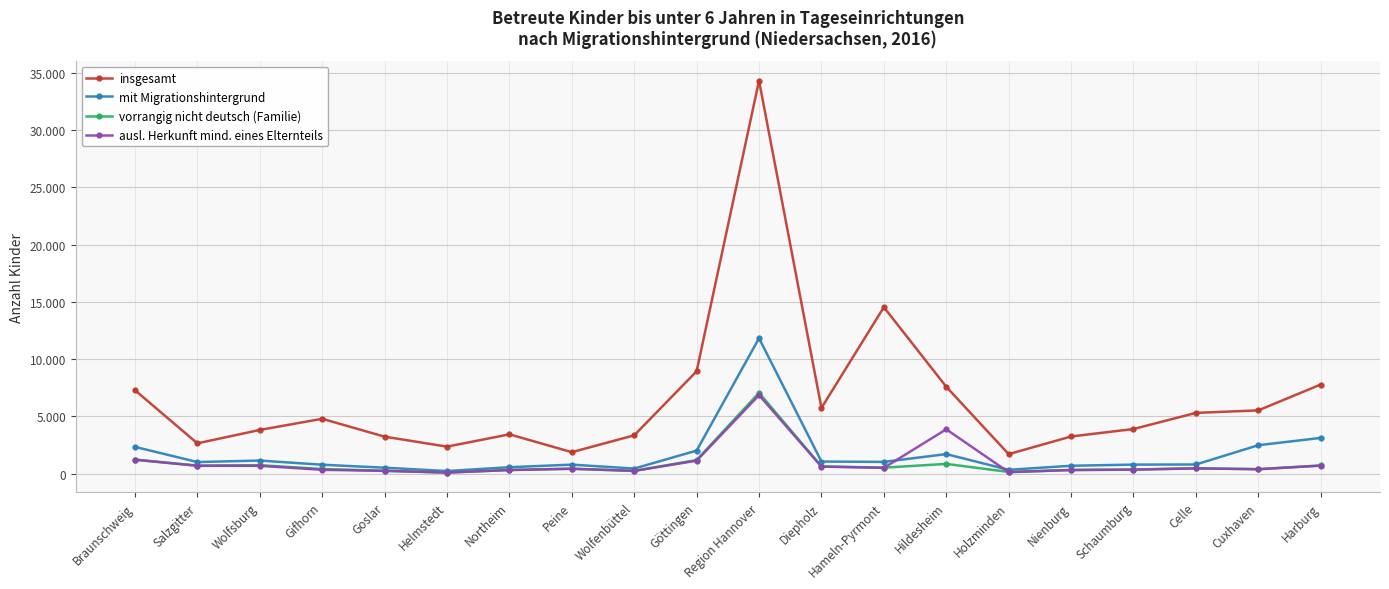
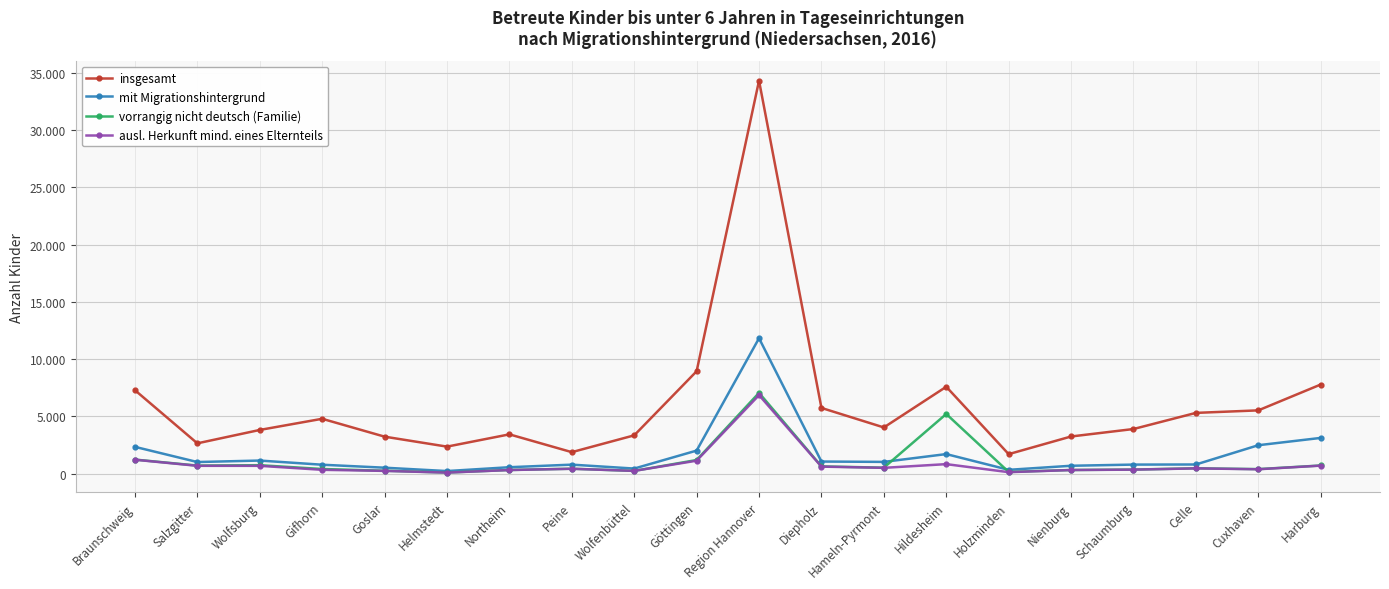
  {
    "insgesamt": {
      "Braunschweig": 7.3,
      "Salzgitter": 2.7,
      "Wolfsburg": 3.8,
      "Gifhorn": 4.8,
      "Goslar": 3.2,
      "Helmstedt": 2.4,
      "Northeim": 3.4,
      "Peine": 1.9,
      "Wolfenbüttel": 3.3,
      "Göttingen": 8.9,
      "Region Hannover": 34.3,
      "Diepholz": 5.7,
-     "Hameln-Pyrmont": 14.5,
+     "Hameln-Pyrmont": 4.0,
      "Hildesheim": 7.6,
      "Holzminden": 1.7,
      "Nienburg": 3.2,
      "Schaumburg": 3.9,
      "Celle": 5.3,
      "Cuxhaven": 5.5,
      "Harburg": 7.8
    },
    "mit Migrationshintergrund": {
      "Braunschweig": 2.3,
      "Salzgitter": 1.0,
      "Wolfsburg": 1.1,
      "Gifhorn": 0.8,
      "Goslar": 0.5,
      "Northeim": 0.6,
      "Peine": 0.8,
      "Göttingen": 2.0,
      "Region Hannover": 11.8,
      "Diepholz": 1.1,
      "Hameln-Pyrmont": 1.0,
      "Hildesheim": 1.7,
      "Nienburg": 0.7,
      "Schaumburg": 0.8,
      "Celle": 0.8,
      "Cuxhaven": 2.5,
      "Harburg": 3.1
    },
    "vorrangig nicht deutsch (Familie)": {
-     "Hildesheim": 0.9
+     "Hildesheim": 5.2
    },
    "ausl. Herkunft mind. eines Elternteils": {
-     "Hildesheim": 3.9
+     "Hildesheim": 0.8
    }
  }
